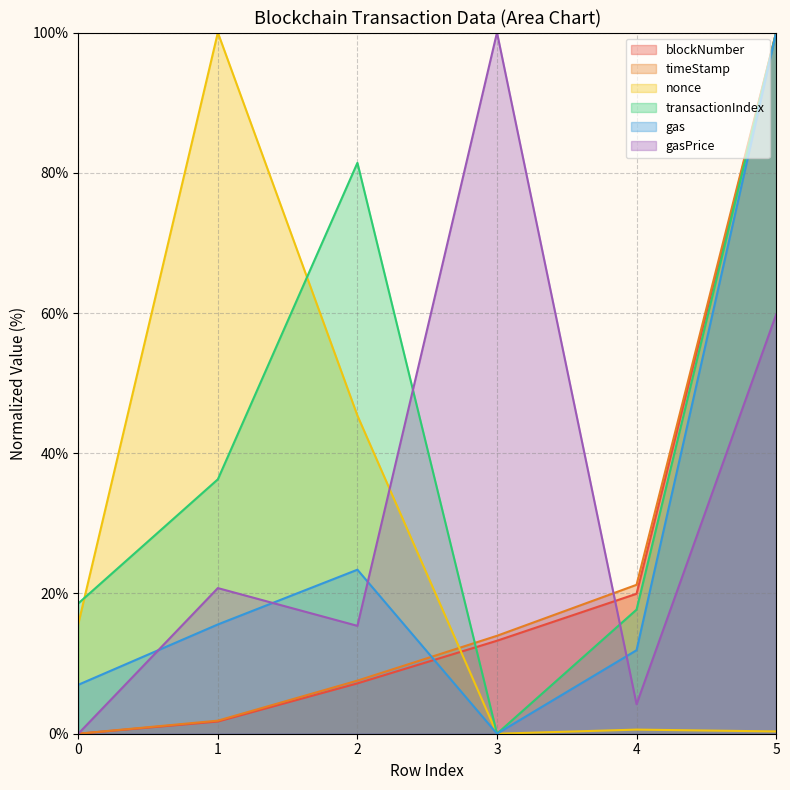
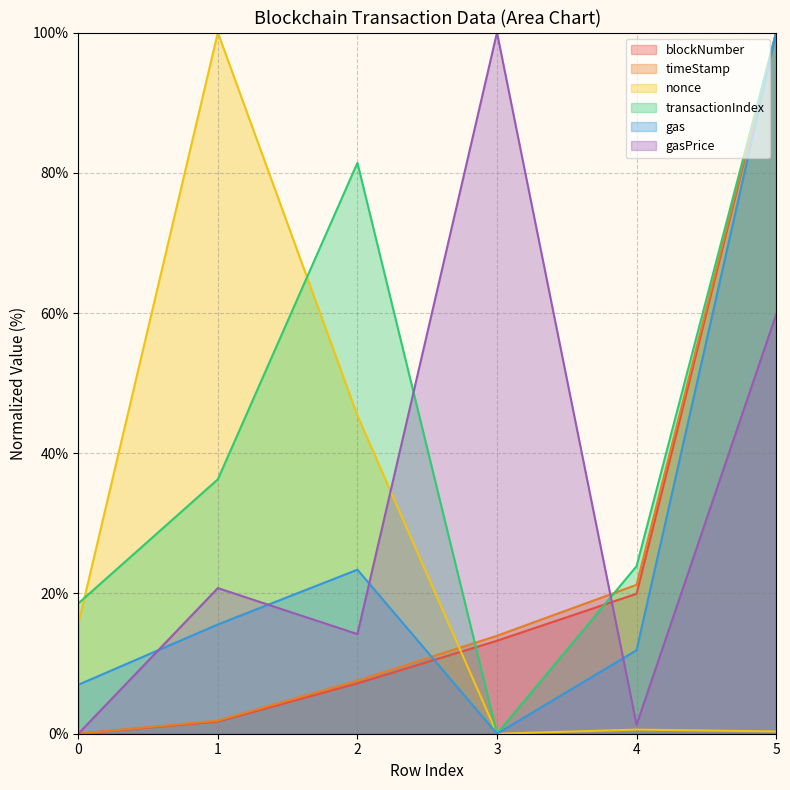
  {
    "transactionIndex": {
      "0": "19%",
      "1": "36%",
      "2": "81%",
-     "4": "18%"
+     "4": "24%"
    },
    "gas": {
      "0": "7%",
      "1": "16%",
      "2": "23%",
      "4": "12%"
    },
    "gasPrice": {
      "1": "21%",
-     "2": "15%",
+     "2": "14%",
      "3": "100%",
-     "4": "4%",
+     "4": "1%",
      "5": "60%"
    }
  }
